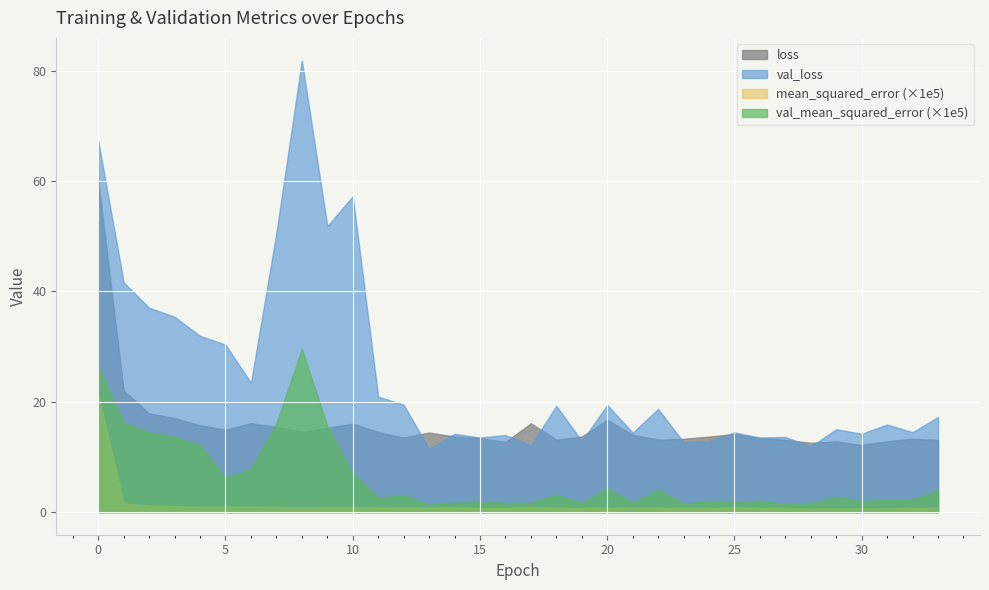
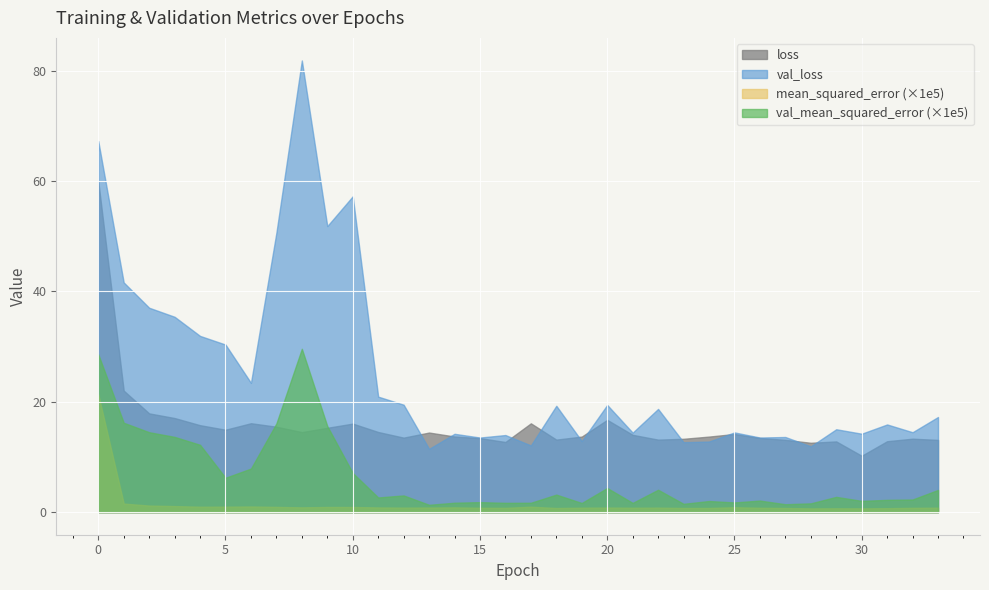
  {
    "loss": {
      "0": 60,
      "5": 15,
      "10": 16,
      "20": 17,
-     "30": 12
+     "30": 10
    },
    "val_loss": {
      "0": 67,
      "5": 30,
      "10": 57,
      "20": 19,
      "30": 14
    },
    "mean_squared_error (×1e5)": {
      "0": 21,
      "5": 1,
      "10": 1,
      "15": 1,
      "20": 1,
      "25": 1,
      "30": 1
    },
    "val_mean_squared_error (×1e5)": {
-     "0": 26,
+     "0": 29,
      "5": 6,
      "10": 7,
      "15": 2,
      "20": 4,
      "25": 2,
      "30": 2
    }
  }
